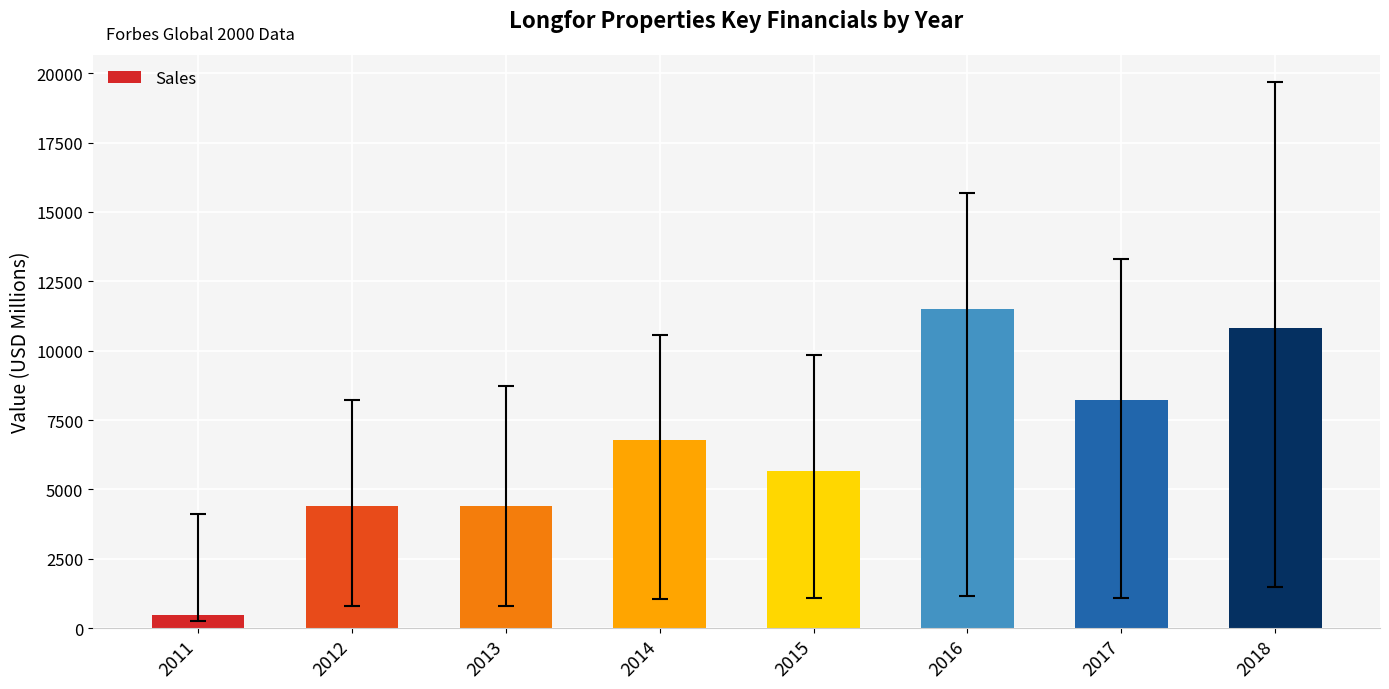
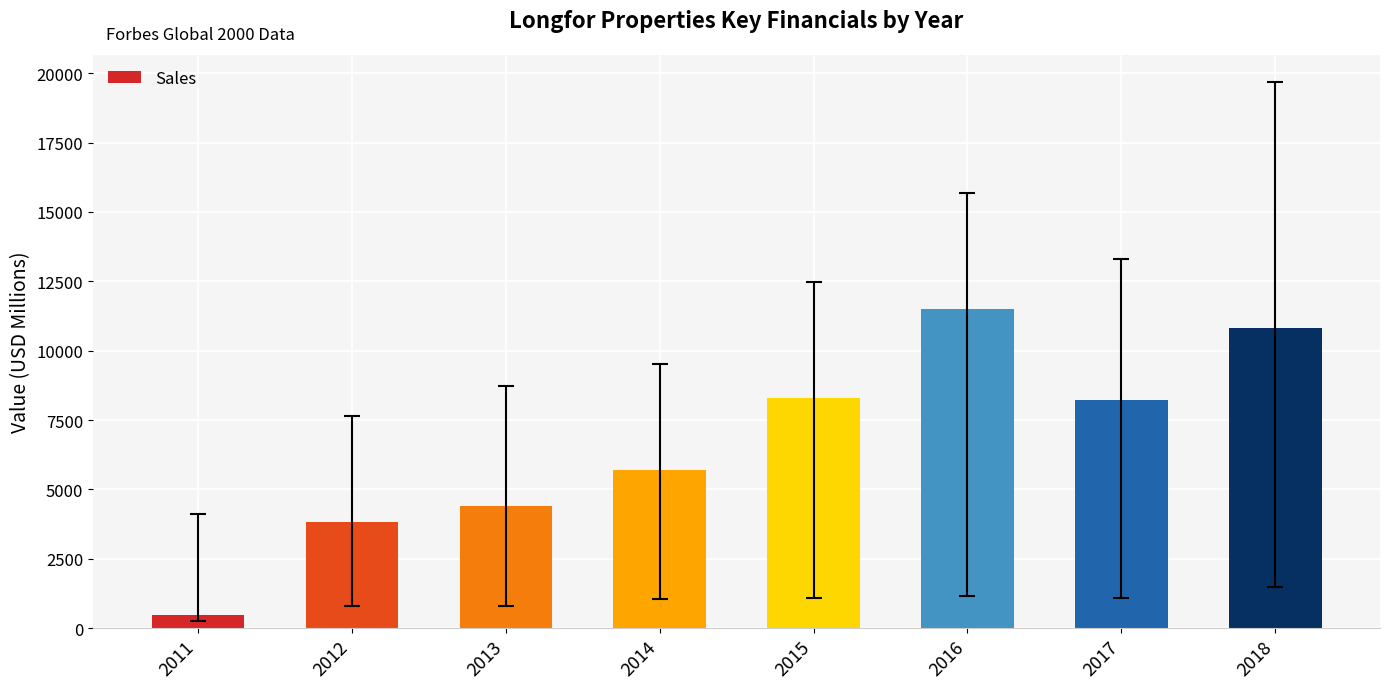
  {
    "Sales": {
      "2011": 500,
-     "2012": 4400,
+     "2012": 3800,
      "2013": 4400,
-     "2014": 6800,
-     "2015": 5700,
+     "2014": 5700,
+     "2015": 8300,
      "2016": 11500,
      "2017": 8200,
      "2018": 10800
    }
  }
